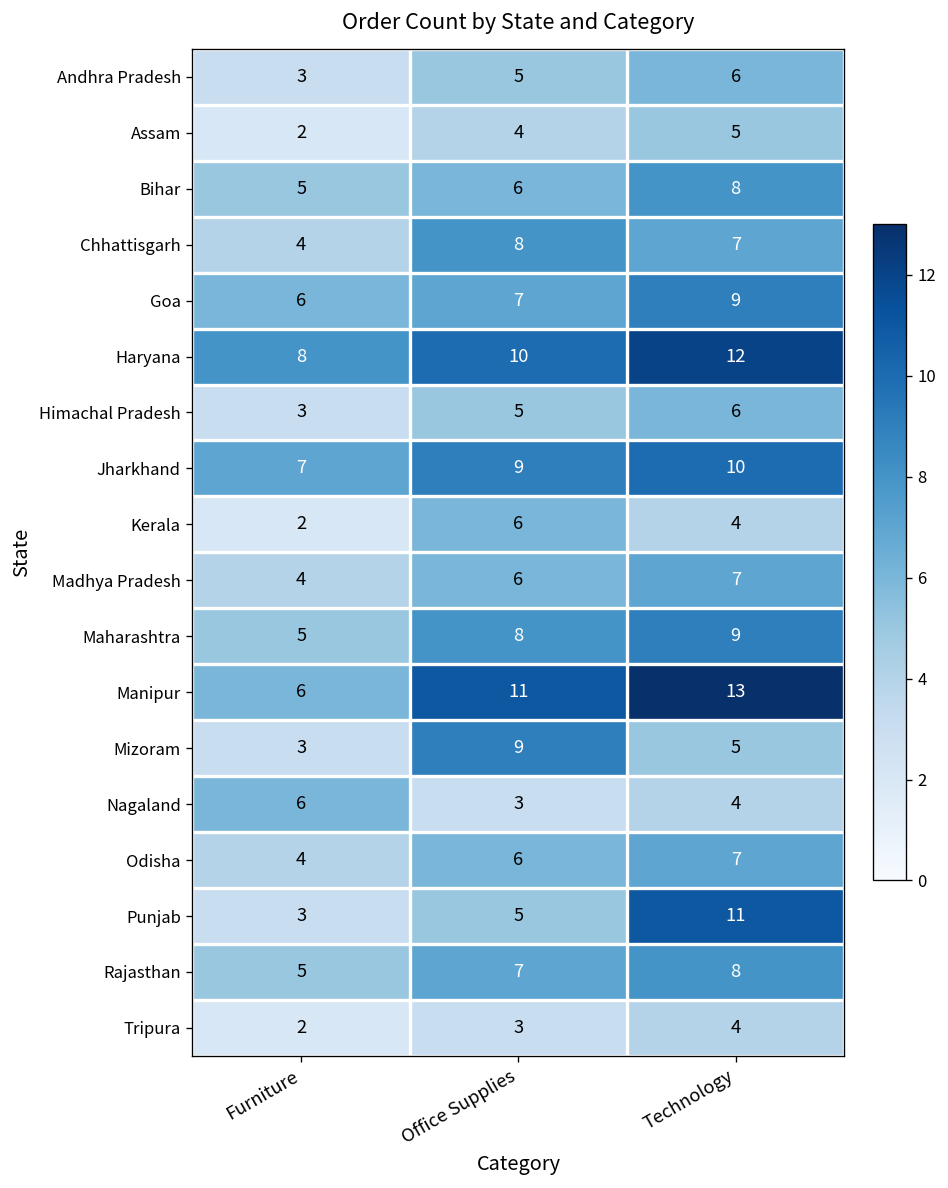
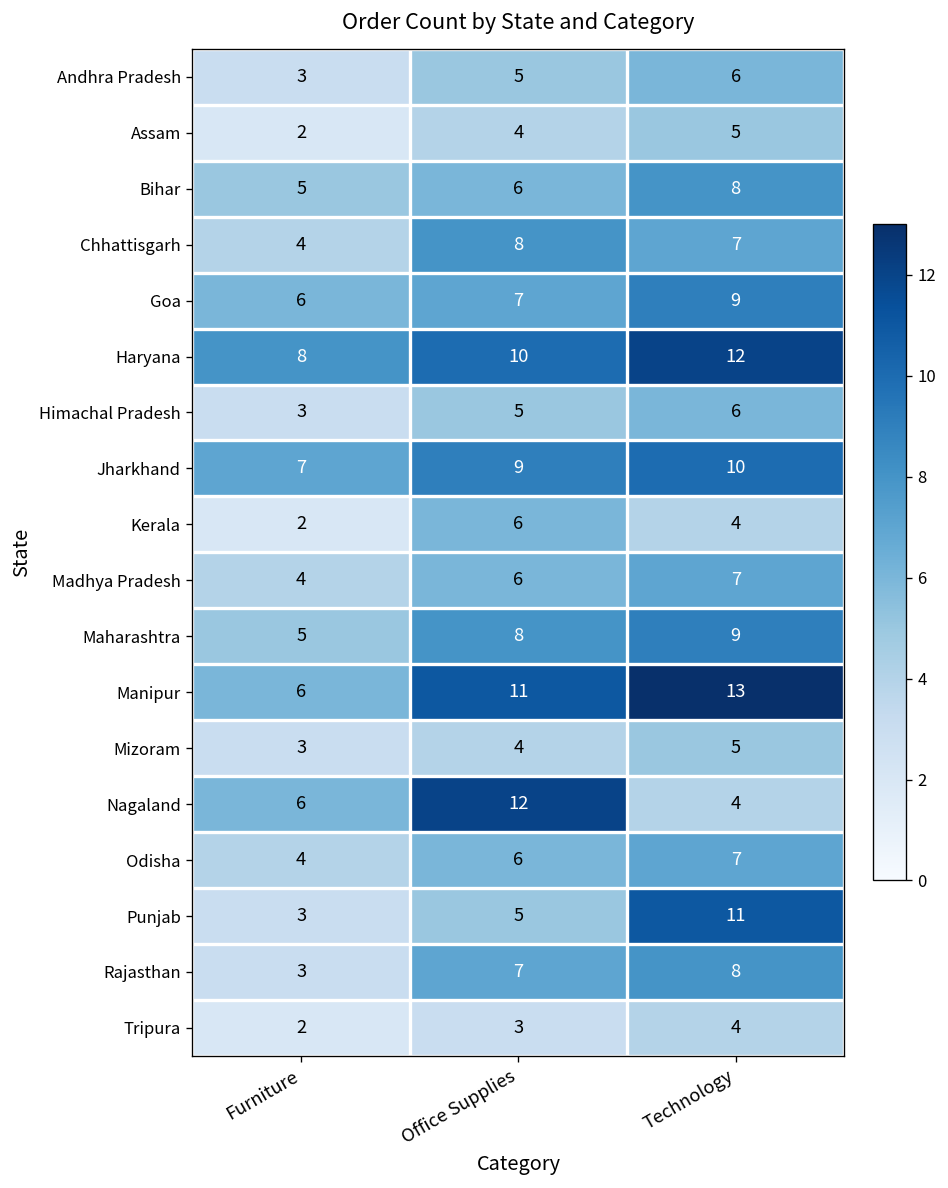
  {
    "Andhra Pradesh": {
      "Furniture": 3,
      "Office Supplies": 5,
      "Technology": 6
    },
    "Assam": {
      "Furniture": 2,
      "Office Supplies": 4,
      "Technology": 5
    },
    "Bihar": {
      "Furniture": 5,
      "Office Supplies": 6,
      "Technology": 8
    },
    "Chhattisgarh": {
      "Furniture": 4,
      "Office Supplies": 8,
      "Technology": 7
    },
    "Goa": {
      "Furniture": 6,
      "Office Supplies": 7,
      "Technology": 9
    },
    "Haryana": {
      "Furniture": 8,
      "Office Supplies": 10,
      "Technology": 12
    },
    "Himachal Pradesh": {
      "Furniture": 3,
      "Office Supplies": 5,
      "Technology": 6
    },
    "Jharkhand": {
      "Furniture": 7,
      "Office Supplies": 9,
      "Technology": 10
    },
    "Kerala": {
      "Furniture": 2,
      "Office Supplies": 6,
      "Technology": 4
    },
    "Madhya Pradesh": {
      "Furniture": 4,
      "Office Supplies": 6,
      "Technology": 7
    },
    "Maharashtra": {
      "Furniture": 5,
      "Office Supplies": 8,
      "Technology": 9
    },
    "Manipur": {
      "Furniture": 6,
      "Office Supplies": 11,
      "Technology": 13
    },
    "Mizoram": {
      "Furniture": 3,
-     "Office Supplies": 9,
+     "Office Supplies": 4,
      "Technology": 5
    },
    "Nagaland": {
      "Furniture": 6,
-     "Office Supplies": 3,
+     "Office Supplies": 12,
      "Technology": 4
    },
    "Odisha": {
      "Furniture": 4,
      "Office Supplies": 6,
      "Technology": 7
    },
    "Punjab": {
      "Furniture": 3,
      "Office Supplies": 5,
      "Technology": 11
    },
    "Rajasthan": {
-     "Furniture": 5,
+     "Furniture": 3,
      "Office Supplies": 7,
      "Technology": 8
    },
    "Tripura": {
      "Furniture": 2,
      "Office Supplies": 3,
      "Technology": 4
    }
  }
